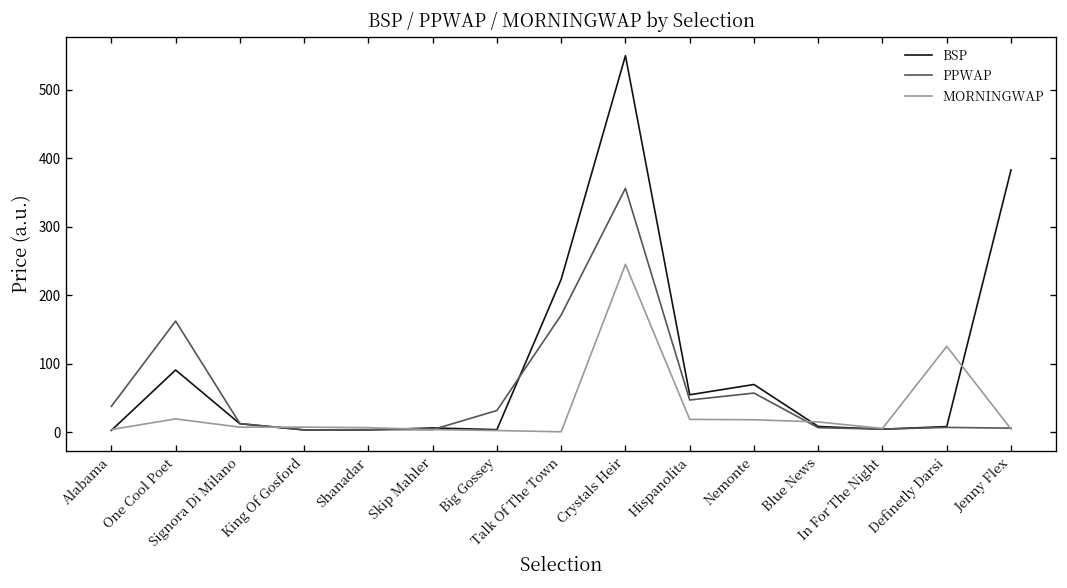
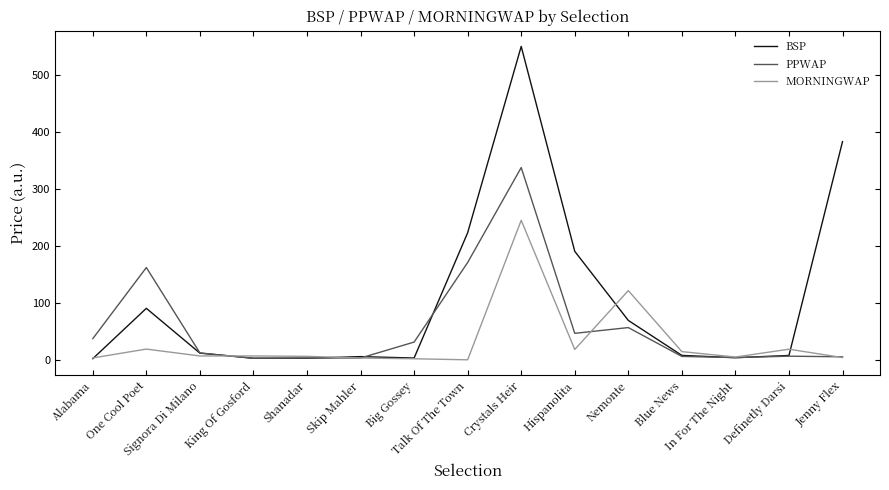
  {
    "BSP": {
      "One Cool Poet": 90,
      "Talk Of The Town": 220,
      "Crystals Heir": 550,
-     "Hispanolita": 60,
+     "Hispanolita": 190,
      "Nemonte": 70,
      "Jenny Flex": 380
    },
    "PPWAP": {
      "Alabama": 40,
      "One Cool Poet": 160,
      "Big Gossey": 30,
      "Talk Of The Town": 170,
-     "Crystals Heir": 360,
+     "Crystals Heir": 340,
      "Hispanolita": 50,
      "Nemonte": 60
    },
    "MORNINGWAP": {
      "One Cool Poet": 20,
      "Signora Di Milano": 10,
      "Talk Of The Town": 0,
      "Crystals Heir": 250,
      "Hispanolita": 20,
-     "Nemonte": 20,
+     "Nemonte": 120,
      "Blue News": 20,
-     "Definetly Darsi": 130
+     "Definetly Darsi": 20
    }
  }
